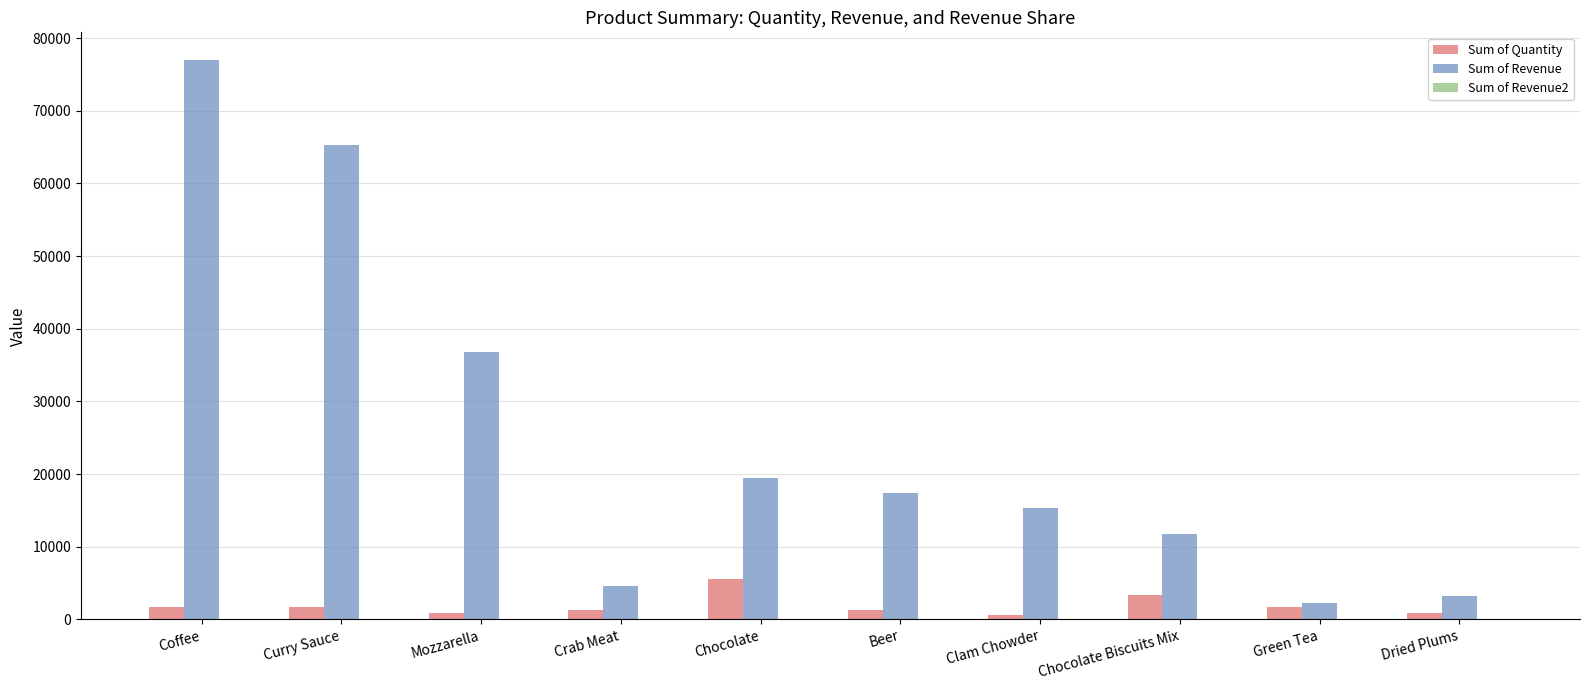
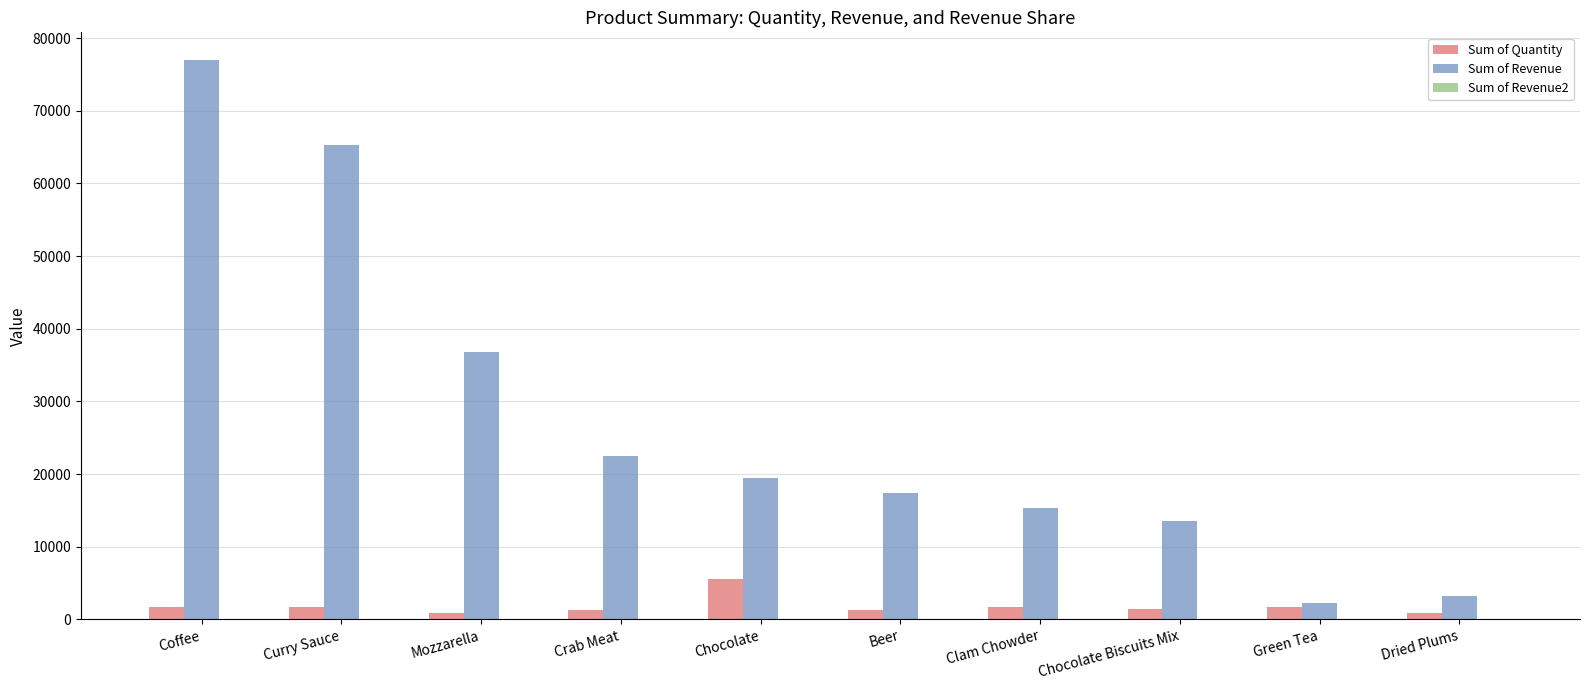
  {
    "Sum of Quantity": {
      "Coffee": 2000,
      "Curry Sauce": 2000,
      "Mozzarella": 1000,
      "Crab Meat": 1000,
      "Chocolate": 5000,
      "Beer": 1000,
-     "Clam Chowder": 1000,
-     "Chocolate Biscuits Mix": 3000,
+     "Clam Chowder": 2000,
+     "Chocolate Biscuits Mix": 1000,
      "Green Tea": 2000,
      "Dried Plums": 1000
    },
    "Sum of Revenue": {
      "Coffee": 77000,
      "Curry Sauce": 65000,
      "Mozzarella": 37000,
-     "Crab Meat": 5000,
+     "Crab Meat": 23000,
      "Chocolate": 19000,
      "Beer": 17000,
      "Clam Chowder": 15000,
-     "Chocolate Biscuits Mix": 12000,
+     "Chocolate Biscuits Mix": 14000,
      "Green Tea": 2000,
      "Dried Plums": 3000
    }
  }
